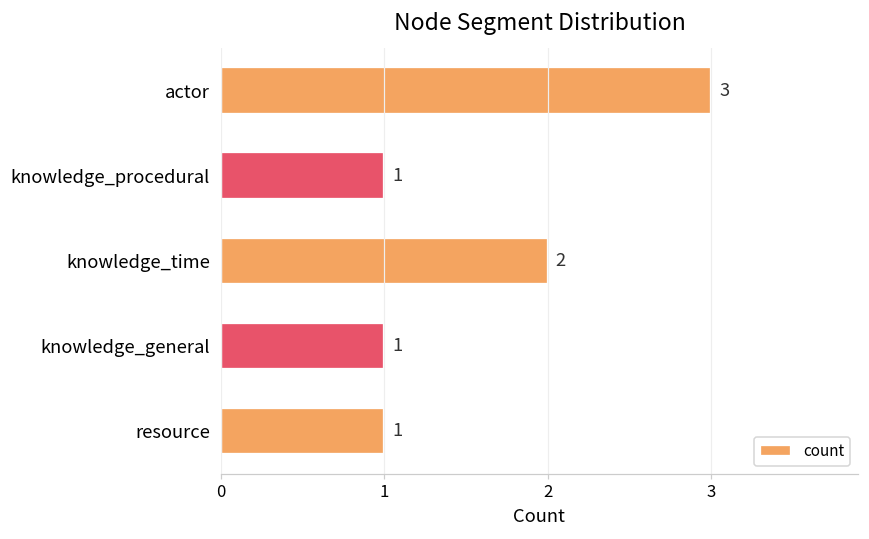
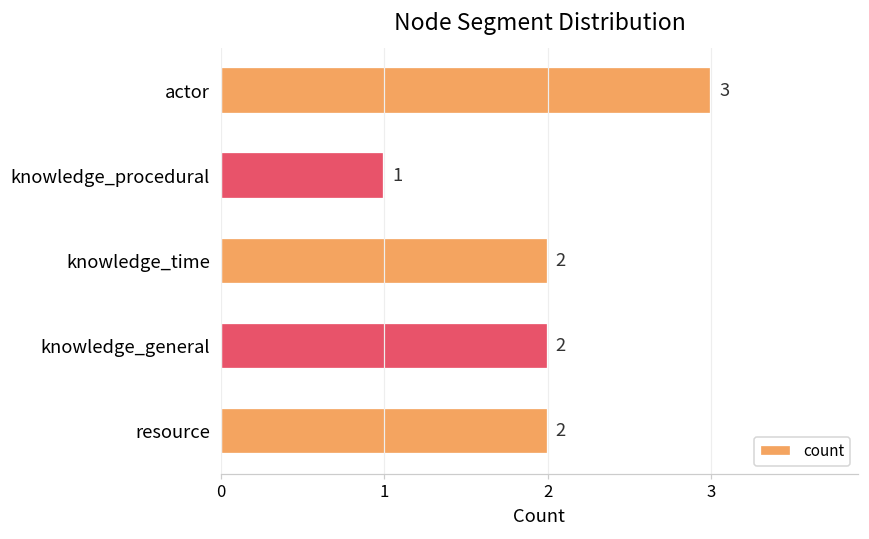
  {
    "actor": 3,
    "knowledge_procedural": 1,
    "knowledge_time": 2,
-   "knowledge_general": 1,
-   "resource": 1
+   "knowledge_general": 2,
+   "resource": 2
  }
